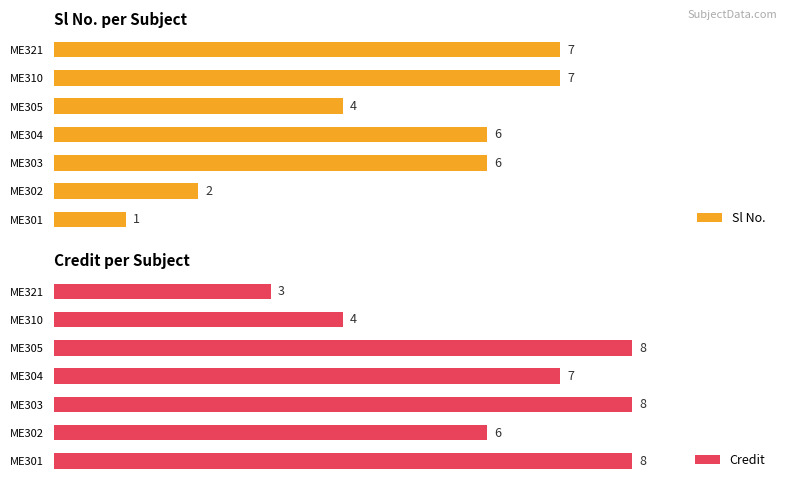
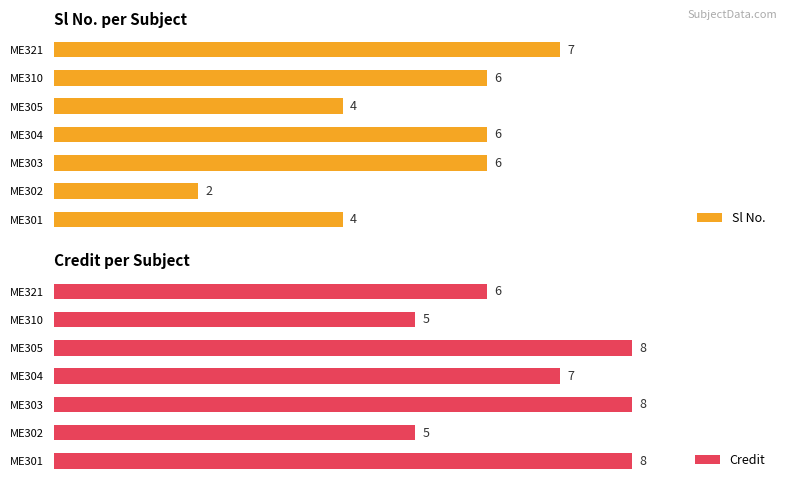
  {
    "Sl No. per Subject": {
      "ME321": 7,
-     "ME310": 7,
+     "ME310": 6,
      "ME305": 4,
      "ME304": 6,
      "ME303": 6,
      "ME302": 2,
-     "ME301": 1
+     "ME301": 4
    },
    "Credit per Subject": {
-     "ME321": 3,
-     "ME310": 4,
+     "ME321": 6,
+     "ME310": 5,
      "ME305": 8,
      "ME304": 7,
      "ME303": 8,
-     "ME302": 6,
+     "ME302": 5,
      "ME301": 8
    }
  }
